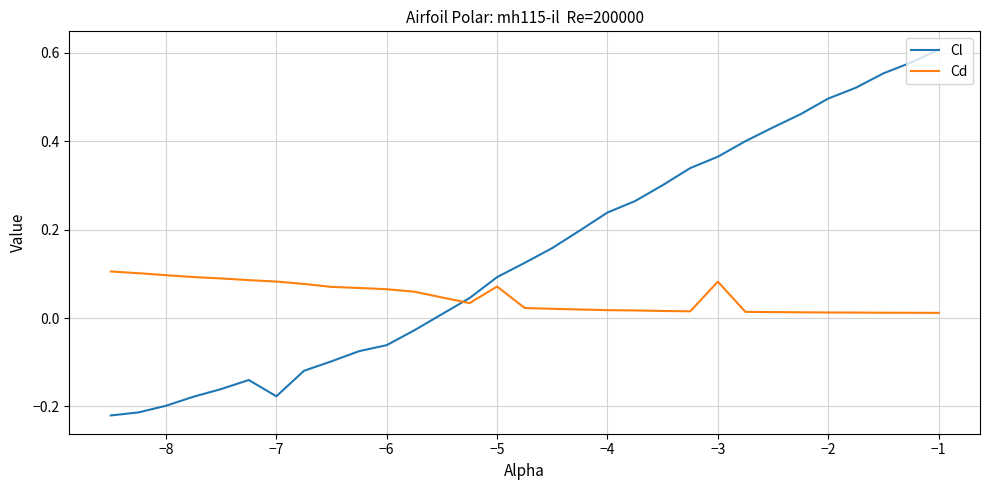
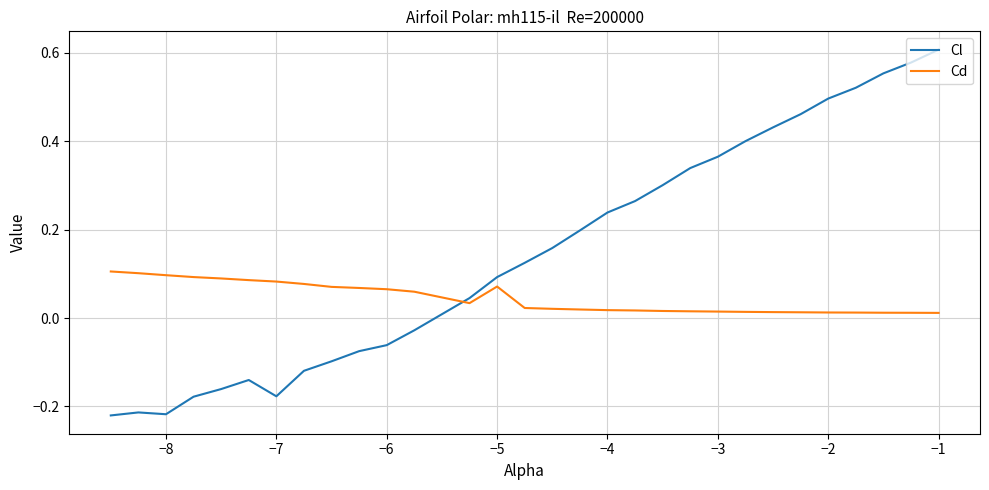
  {
    "Cl": {
-     "−8": -0.20,
+     "−8": -0.22,
      "−7": -0.18,
      "−6": -0.06,
      "−5": 0.09,
      "−4": 0.24,
      "−3": 0.37,
      "−2": 0.50
    },
    "Cd": {
      "−8": 0.10,
      "−7": 0.08,
      "−6": 0.07,
      "−5": 0.07,
      "−4": 0.02,
-     "−3": 0.08,
+     "−3": 0.01,
      "−2": 0.01,
      "−1": 0.01
    }
  }
